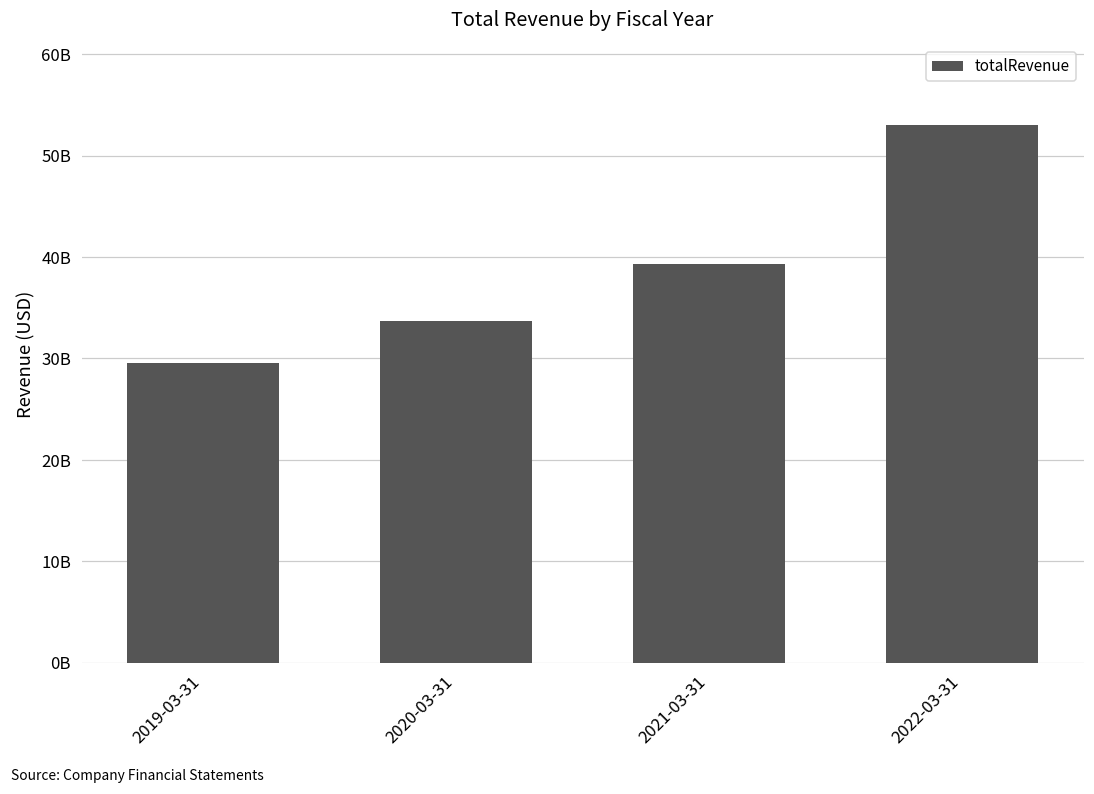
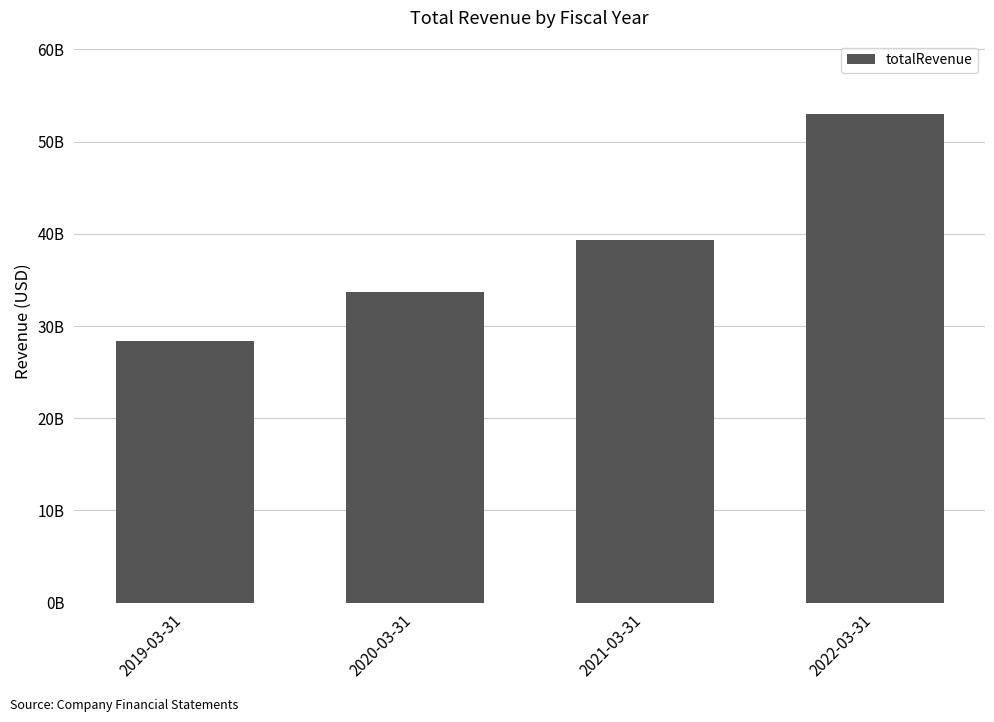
  {
-   "2019-03-31": 30000000000,
+   "2019-03-31": 28000000000,
    "2020-03-31": 34000000000,
    "2021-03-31": 39000000000,
    "2022-03-31": 53000000000
  }
